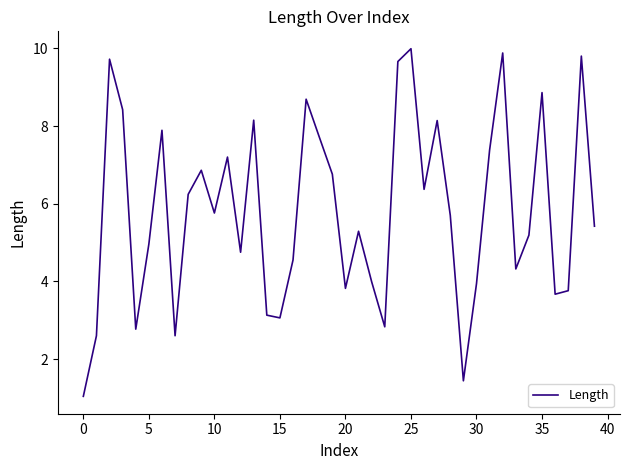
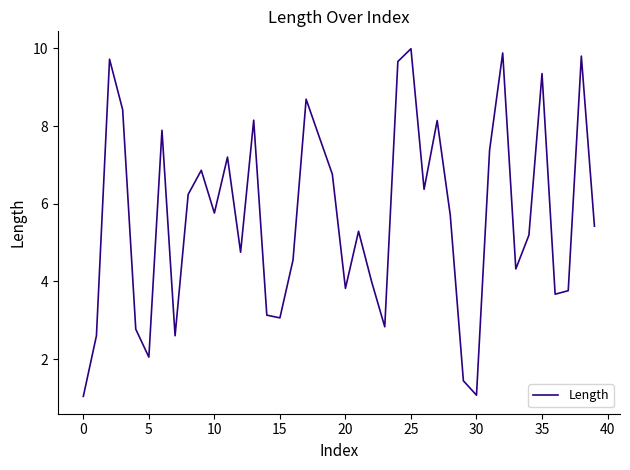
  {
    "0": 1.0,
-   "5": 5.0,
+   "5": 2.1,
    "10": 5.8,
    "15": 3.1,
    "20": 3.8,
    "25": 10.0,
-   "30": 3.9,
-   "35": 8.9
+   "30": 1.1,
+   "35": 9.4
  }
